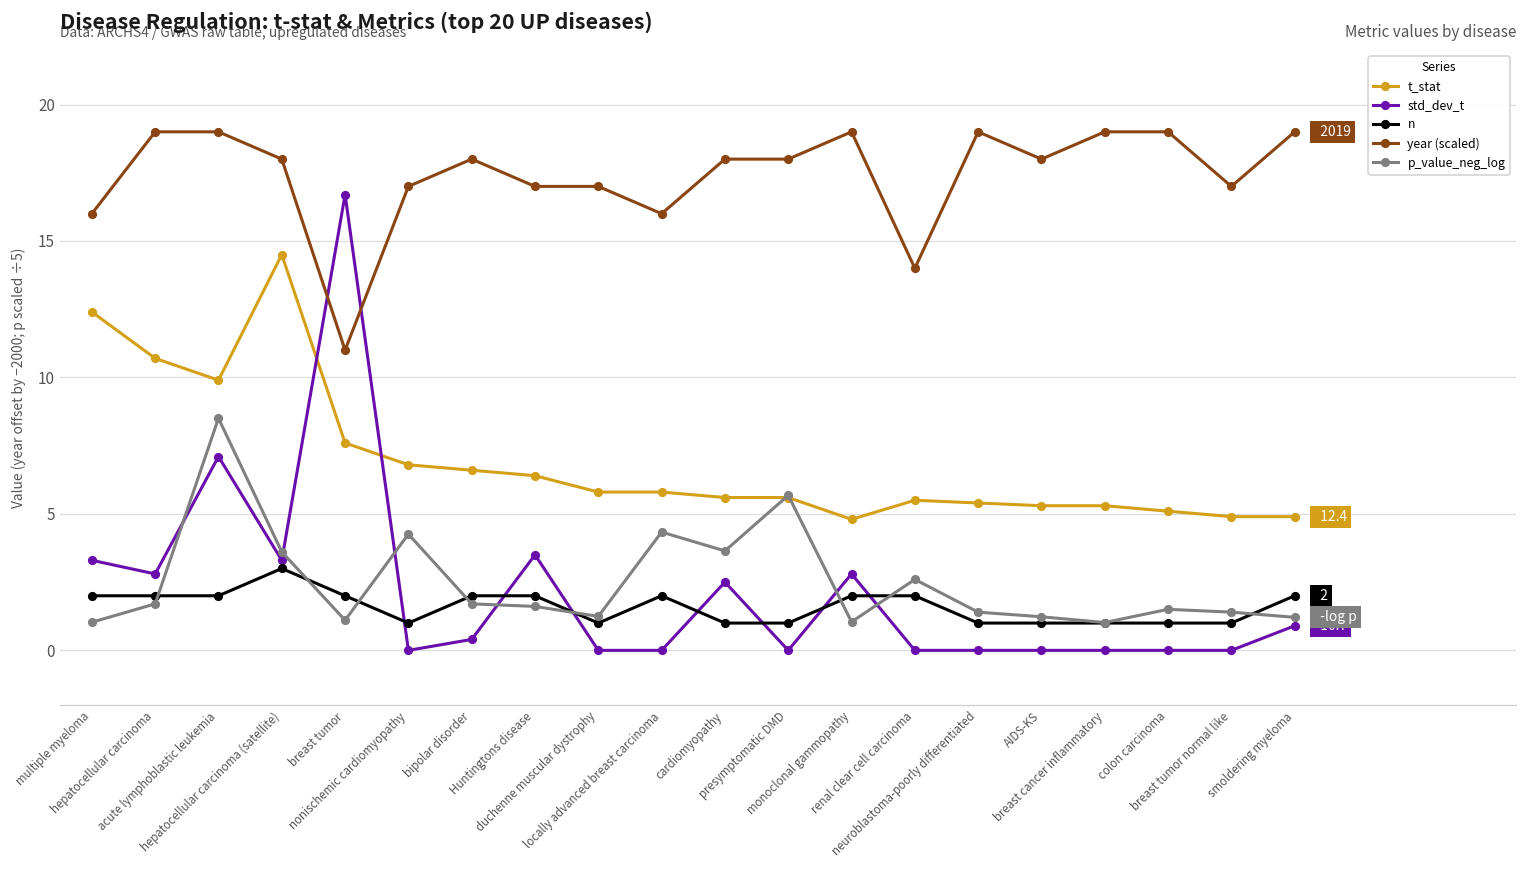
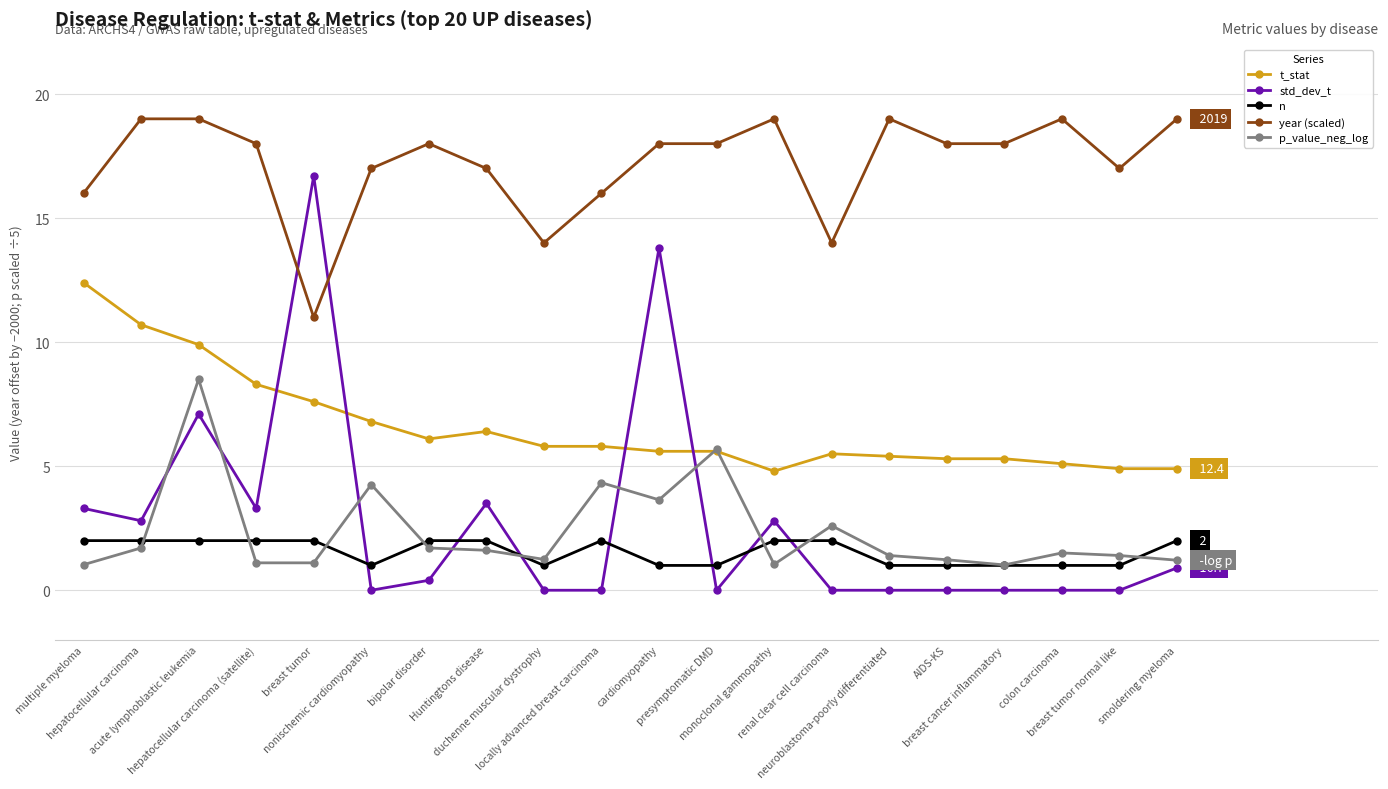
  {
    "t_stat": {
      "multiple myeloma": 12.4,
      "hepatocellular carcinoma": 10.7,
      "acute lymphoblastic leukemia": 9.9,
-     "hepatocellular carcinoma (satellite)": 14.5,
+     "hepatocellular carcinoma (satellite)": 8.3,
      "breast tumor": 7.6,
      "nonischemic cardiomyopathy": 6.8,
-     "bipolar disorder": 6.6,
+     "bipolar disorder": 6.1,
      "Huntingtons disease": 6.4,
      "duchenne muscular dystrophy": 5.8,
      "locally advanced breast carcinoma": 5.8,
      "cardiomyopathy": 5.6,
      "monoclonal gammopathy": 4.8,
      "renal clear cell carcinoma": 5.5,
      "neuroblastoma-poorly differentiated": 5.4,
      "AIDS-KS": 5.3,
      "breast cancer inflammatory": 5.3,
      "colon carcinoma": 5.1,
      "breast tumor normal like": 4.9
    },
    "std_dev_t": {
      "multiple myeloma": 3.3,
      "hepatocellular carcinoma": 2.8,
      "acute lymphoblastic leukemia": 7.1,
      "hepatocellular carcinoma (satellite)": 3.3,
      "breast tumor": 16.7,
      "nonischemic cardiomyopathy": 0.0,
      "bipolar disorder": 0.4,
      "Huntingtons disease": 3.5,
      "duchenne muscular dystrophy": 0.0,
      "locally advanced breast carcinoma": 0.0,
-     "cardiomyopathy": 2.5,
+     "cardiomyopathy": 13.8,
      "presymptomatic DMD": 0.0,
      "monoclonal gammopathy": 2.8,
      "renal clear cell carcinoma": 0.0,
      "neuroblastoma-poorly differentiated": 0.0,
      "AIDS-KS": 0.0,
      "breast cancer inflammatory": 0.0,
      "colon carcinoma": 0.0,
      "breast tumor normal like": 0.0
    },
    "n": {
      "multiple myeloma": 2,
      "hepatocellular carcinoma": 2,
      "acute lymphoblastic leukemia": 2,
-     "hepatocellular carcinoma (satellite)": 3,
+     "hepatocellular carcinoma (satellite)": 2,
      "breast tumor": 2,
      "nonischemic cardiomyopathy": 1,
      "bipolar disorder": 2,
      "Huntingtons disease": 2,
      "duchenne muscular dystrophy": 1,
      "locally advanced breast carcinoma": 2,
      "cardiomyopathy": 1,
      "presymptomatic DMD": 1,
      "monoclonal gammopathy": 2,
      "renal clear cell carcinoma": 2,
      "neuroblastoma-poorly differentiated": 1,
      "AIDS-KS": 1,
      "colon carcinoma": 1,
      "breast tumor normal like": 1
    },
    "year (scaled)": {
      "multiple myeloma": 16.0,
      "hepatocellular carcinoma": 19.0,
      "acute lymphoblastic leukemia": 19.0,
      "hepatocellular carcinoma (satellite)": 18.0,
      "breast tumor": 11.0,
      "nonischemic cardiomyopathy": 17.0,
      "bipolar disorder": 18.0,
      "Huntingtons disease": 17.0,
-     "duchenne muscular dystrophy": 17.0,
+     "duchenne muscular dystrophy": 14.0,
      "locally advanced breast carcinoma": 16.0,
      "cardiomyopathy": 18.0,
      "presymptomatic DMD": 18.0,
      "monoclonal gammopathy": 19.0,
      "renal clear cell carcinoma": 14.0,
      "neuroblastoma-poorly differentiated": 19.0,
      "AIDS-KS": 18.0,
-     "breast cancer inflammatory": 19.0,
+     "breast cancer inflammatory": 18.0,
      "colon carcinoma": 19.0,
      "breast tumor normal like": 17.0
    },
    "p_value_neg_log": {
      "multiple myeloma": 1.0,
      "hepatocellular carcinoma": 1.7,
      "acute lymphoblastic leukemia": 8.5,
-     "hepatocellular carcinoma (satellite)": 3.6,
+     "hepatocellular carcinoma (satellite)": 1.1,
      "breast tumor": 1.1,
      "nonischemic cardiomyopathy": 4.3,
      "bipolar disorder": 1.7,
      "Huntingtons disease": 1.6,
      "duchenne muscular dystrophy": 1.2,
      "locally advanced breast carcinoma": 4.3,
      "cardiomyopathy": 3.6,
      "monoclonal gammopathy": 1.0,
      "renal clear cell carcinoma": 2.6,
      "neuroblastoma-poorly differentiated": 1.4,
      "AIDS-KS": 1.2,
      "colon carcinoma": 1.5,
      "breast tumor normal like": 1.4
    }
  }
